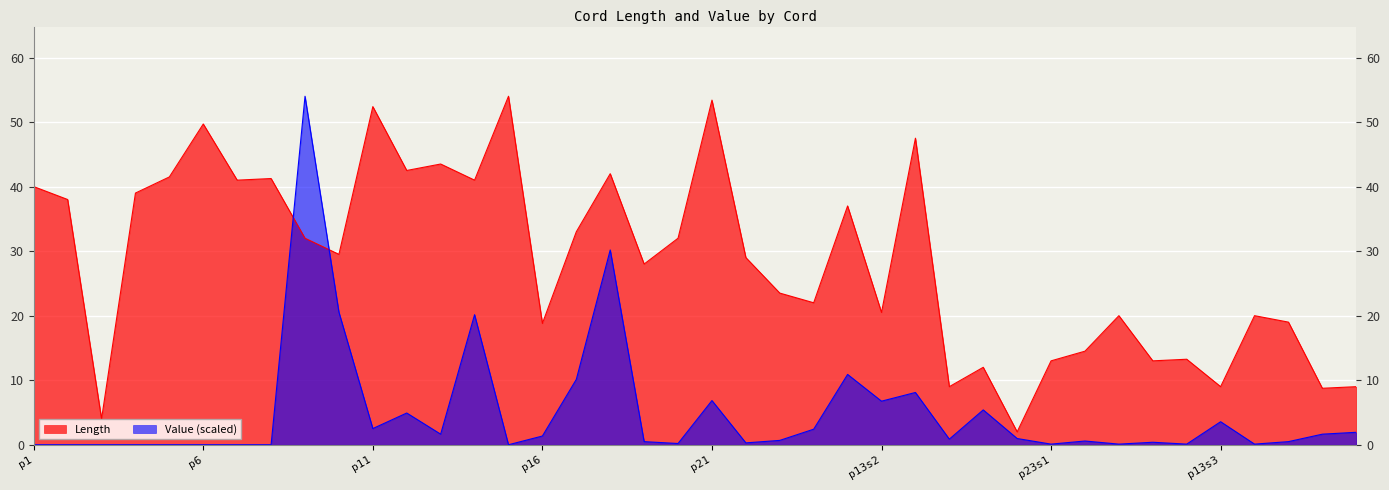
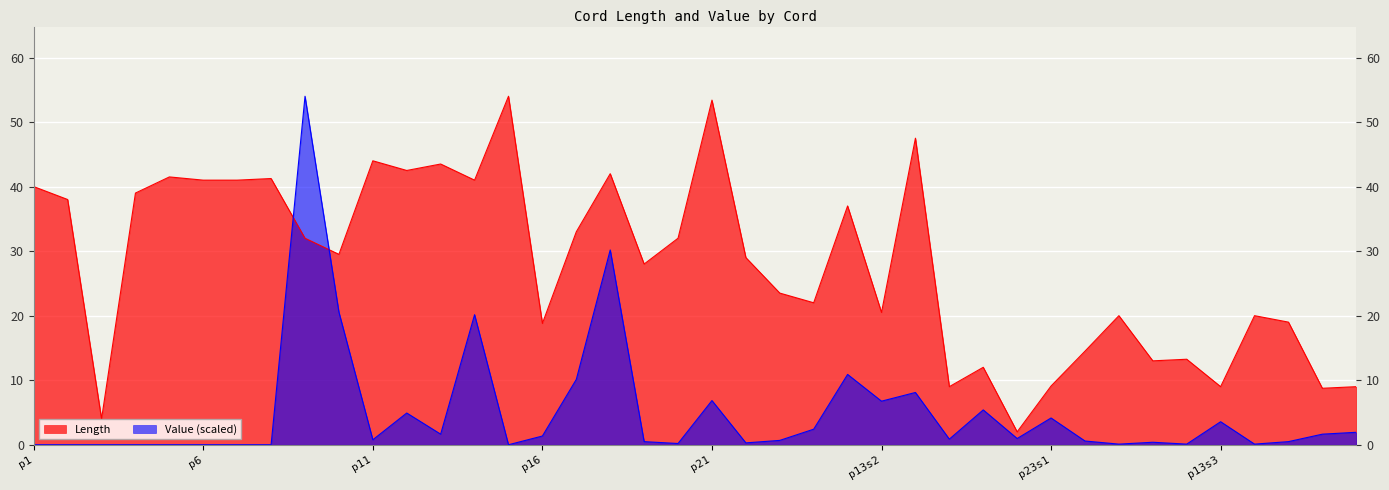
  {
    "Length": {
      "p1": 40,
-     "p6": 50,
-     "p11": 52,
+     "p6": 41,
+     "p11": 44,
      "p16": 19,
      "p21": 53,
      "p13s2": 21,
-     "p23s1": 13,
+     "p23s1": 9,
      "p13s3": 9
    },
    "Value (scaled)": {
      "p1": 0,
      "p6": 0,
-     "p11": 3,
+     "p11": 1,
      "p16": 1,
      "p21": 7,
      "p13s2": 7,
-     "p23s1": 0,
+     "p23s1": 4,
      "p13s3": 4
    }
  }
